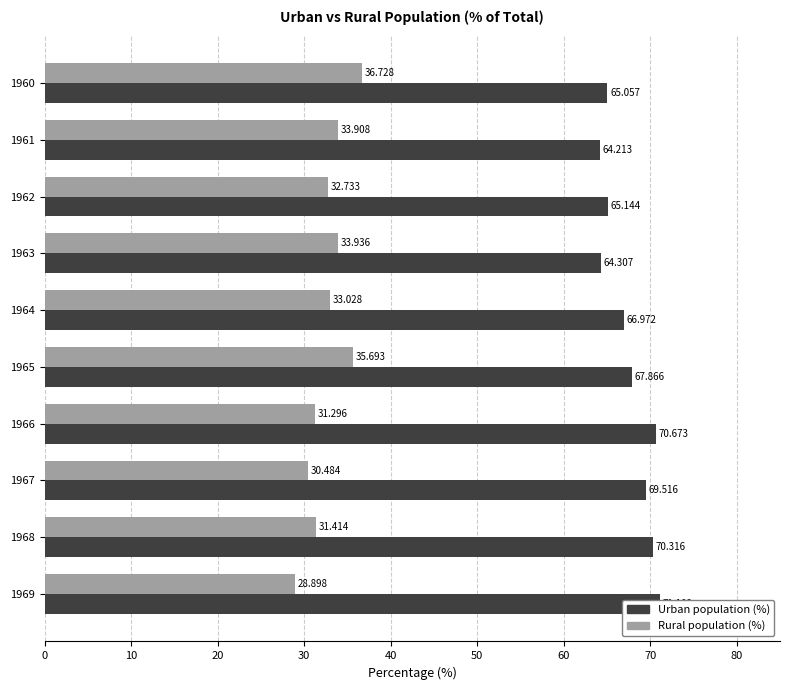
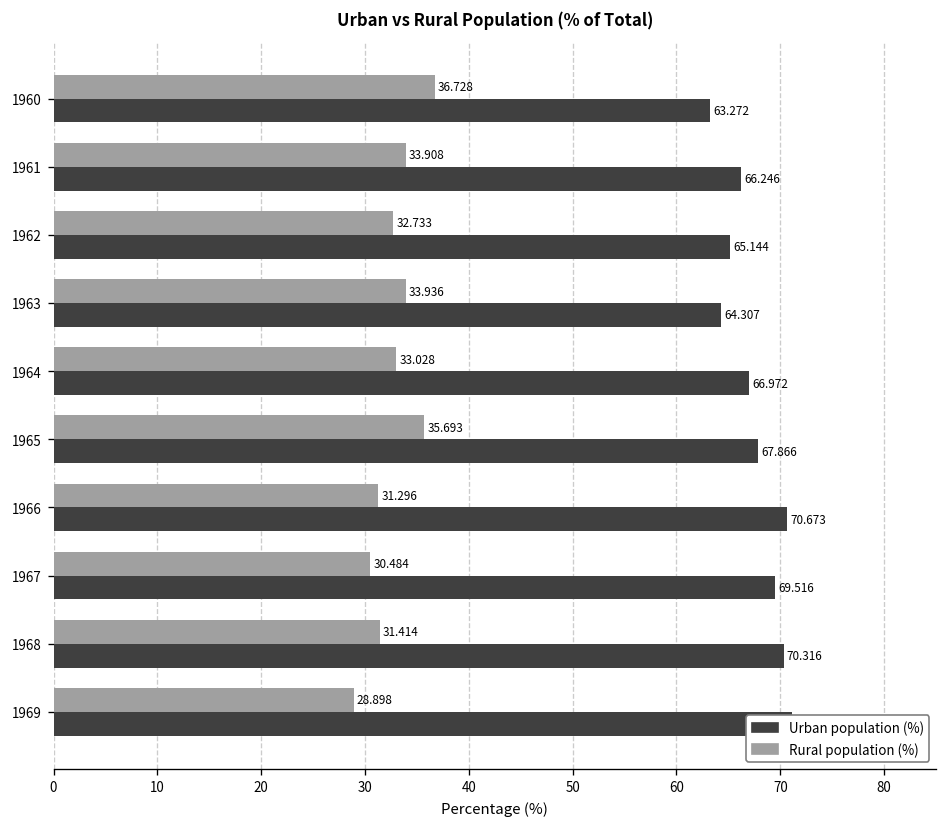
  {
    "Urban population (%)": {
-     "1960": 65.057,
-     "1961": 64.213,
+     "1960": 63.272,
+     "1961": 66.246,
      "1962": 65.144,
      "1963": 64.307,
      "1964": 66.972,
      "1965": 67.866,
      "1966": 70.673,
      "1967": 69.516,
      "1968": 70.316
    },
    "Rural population (%)": {
      "1960": 36.728,
      "1961": 33.908,
      "1962": 32.733,
      "1963": 33.936,
      "1964": 33.028,
      "1965": 35.693,
      "1966": 31.296,
      "1967": 30.484,
      "1968": 31.414,
      "1969": 28.898
    }
  }
